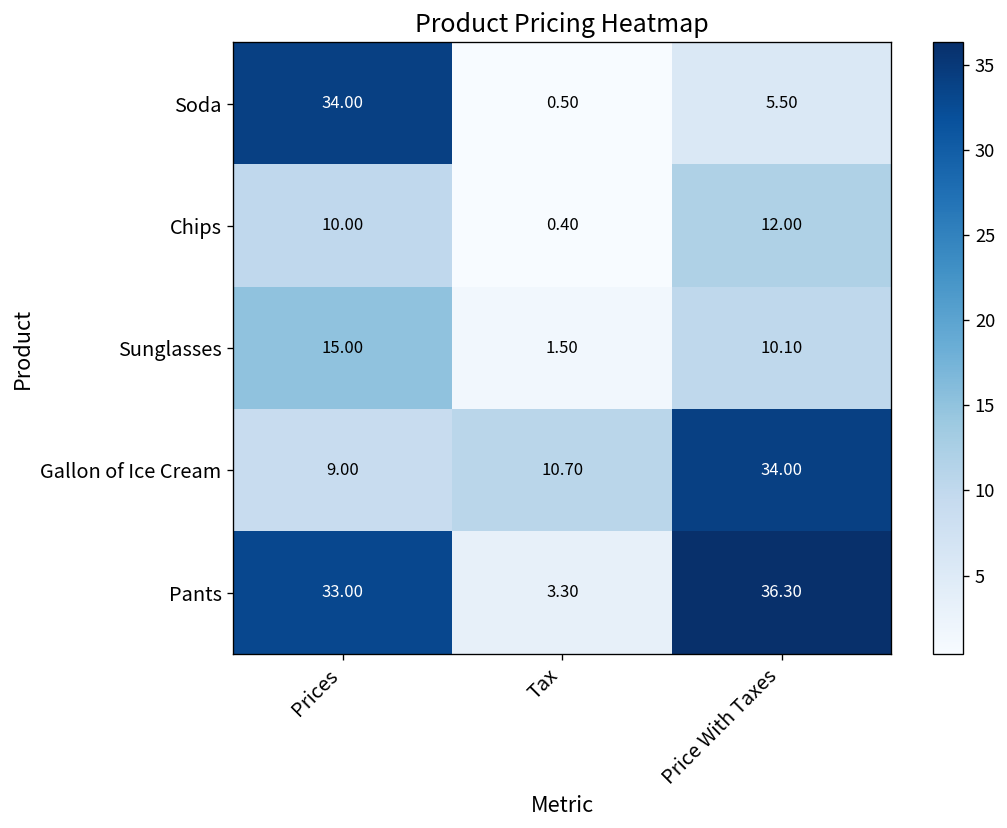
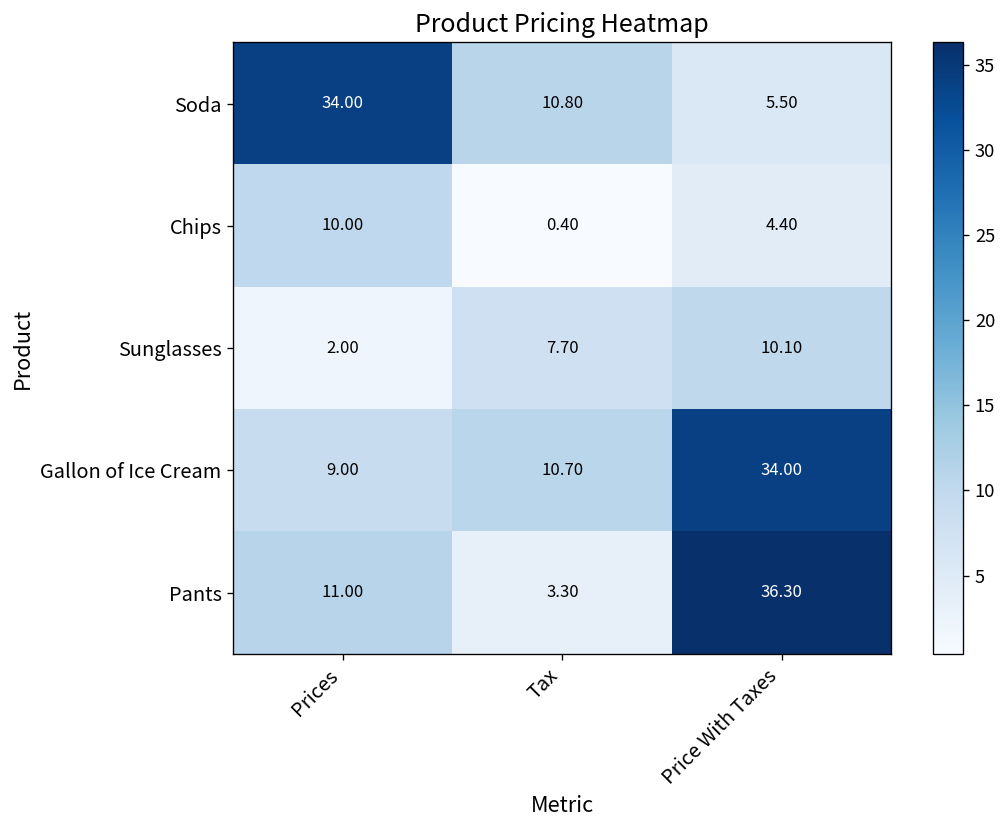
  {
    "Soda": {
      "Prices": 34.00,
-     "Tax": 0.50,
+     "Tax": 10.80,
      "Price With Taxes": 5.50
    },
    "Chips": {
      "Prices": 10.00,
      "Tax": 0.40,
-     "Price With Taxes": 12.00
+     "Price With Taxes": 4.40
    },
    "Sunglasses": {
-     "Prices": 15.00,
-     "Tax": 1.50,
+     "Prices": 2.00,
+     "Tax": 7.70,
      "Price With Taxes": 10.10
    },
    "Gallon of Ice Cream": {
      "Prices": 9.00,
      "Tax": 10.70,
      "Price With Taxes": 34.00
    },
    "Pants": {
-     "Prices": 33.00,
+     "Prices": 11.00,
      "Tax": 3.30,
      "Price With Taxes": 36.30
    }
  }
